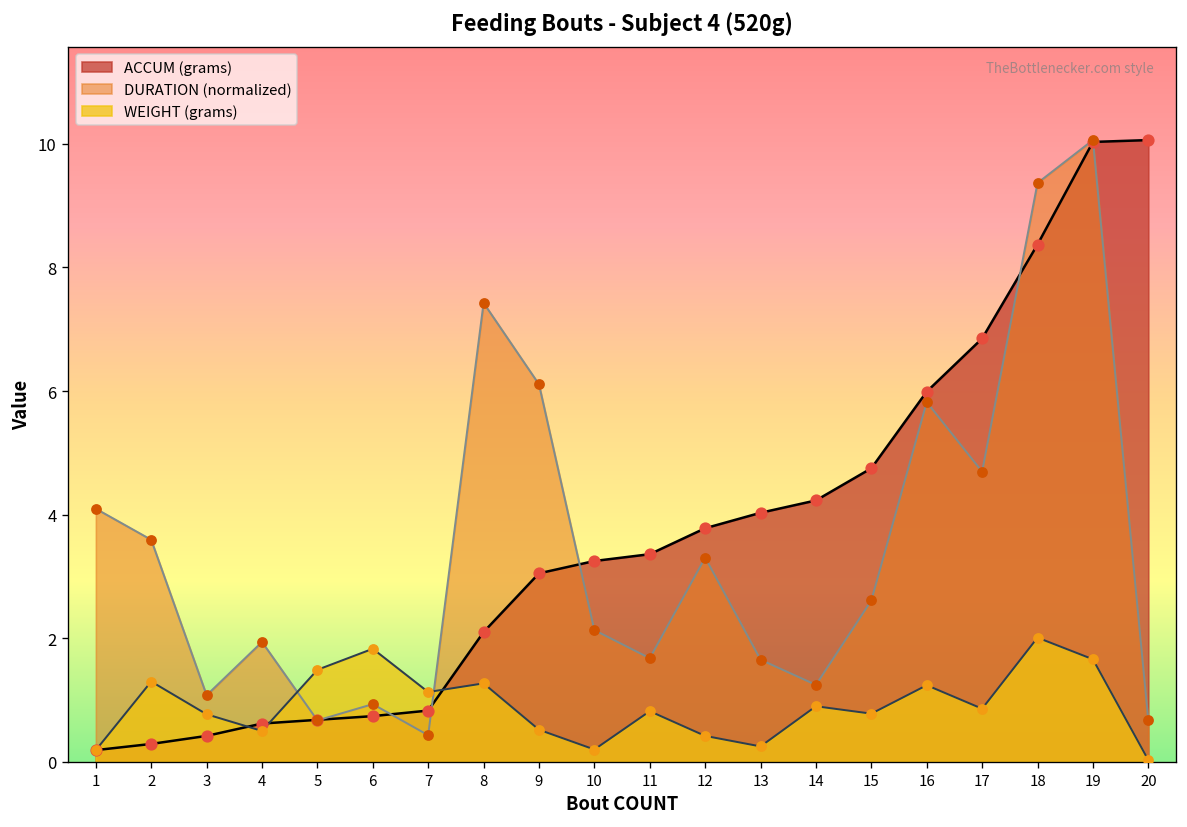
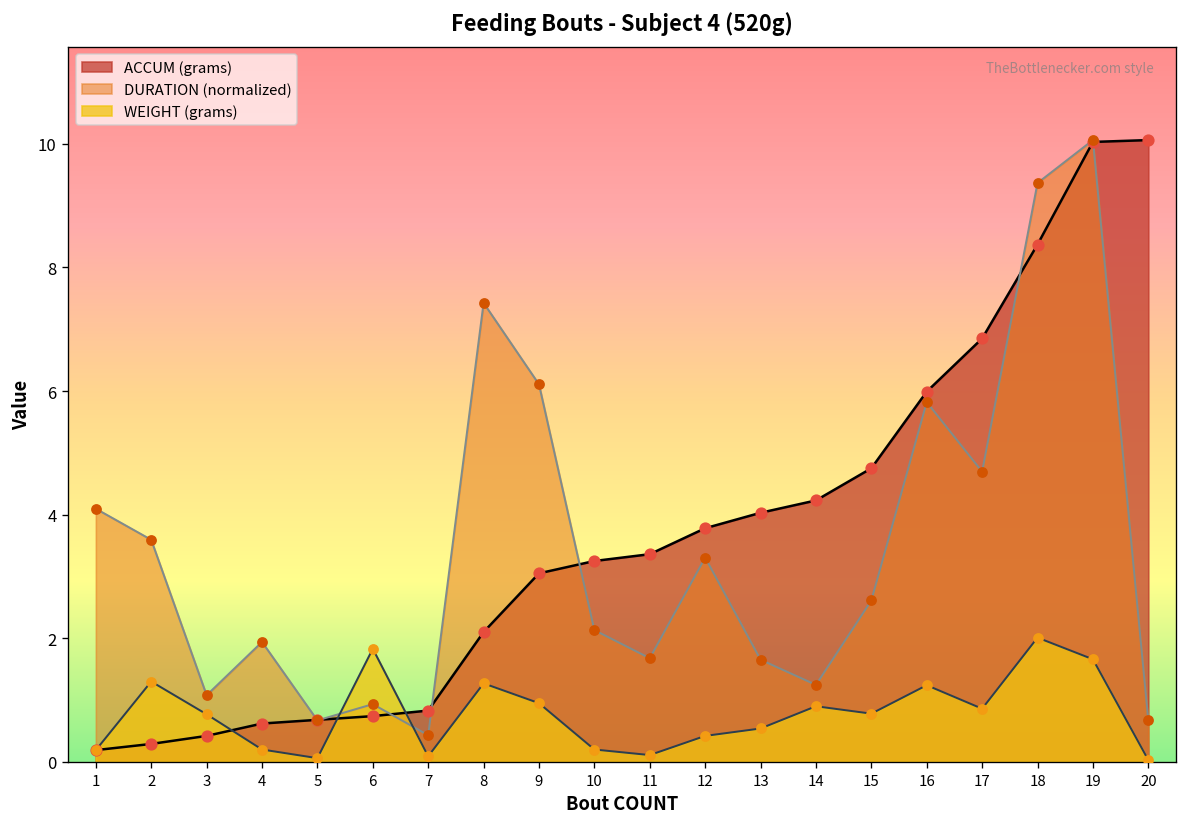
  {
    "WEIGHT (grams)": {
      "2": 1.3,
      "3": 0.8,
-     "4": 0.5,
-     "5": 1.5,
+     "4": 0.2,
+     "5": 0.1,
      "6": 1.8,
-     "7": 1.1,
+     "7": 0.1,
      "8": 1.3,
-     "9": 0.5,
+     "9": 1.0,
      "10": 0.2,
-     "11": 0.8,
+     "11": 0.1,
      "12": 0.4,
-     "13": 0.3,
+     "13": 0.5,
      "14": 0.9,
      "15": 0.8,
      "16": 1.2,
      "17": 0.9,
      "18": 2.0,
      "19": 1.7,
      "20": 0.0
    }
  }
